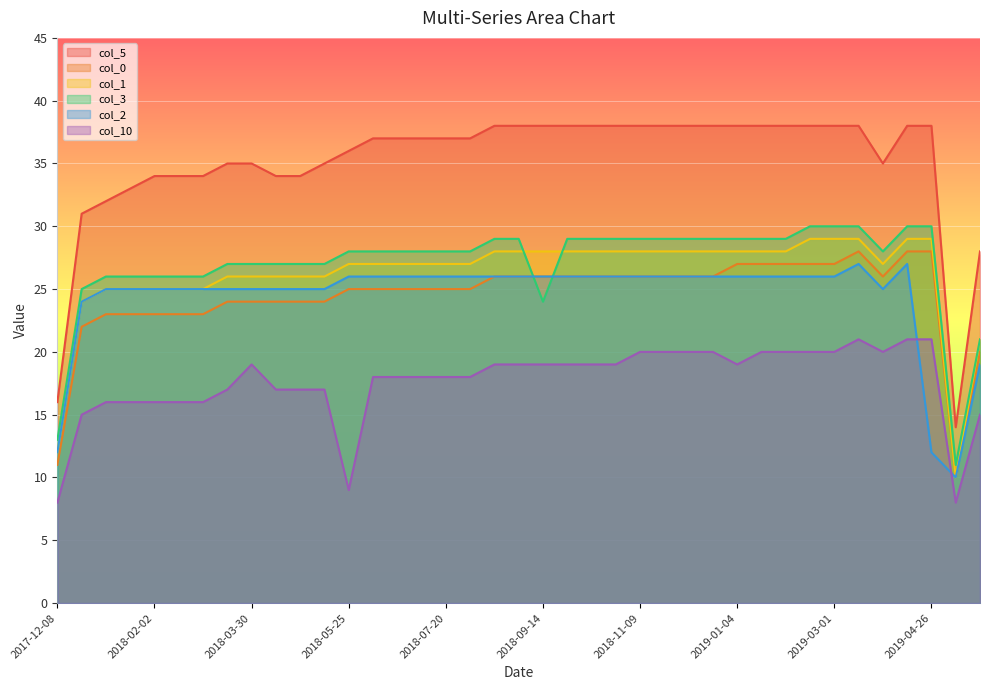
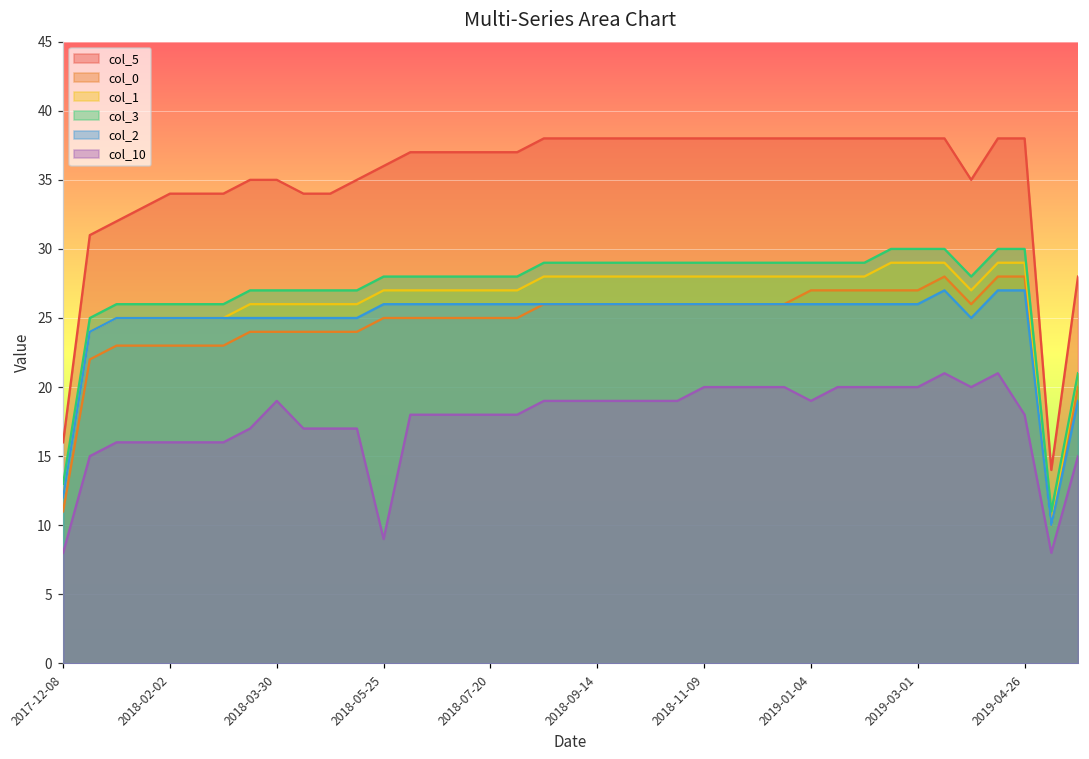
  {
    "col_3": {
      "2017-12-08": 13,
      "2018-02-02": 26,
      "2018-03-30": 27,
      "2018-05-25": 28,
      "2018-07-20": 28,
-     "2018-09-14": 24,
+     "2018-09-14": 29,
      "2018-11-09": 29,
      "2019-01-04": 29,
      "2019-03-01": 30,
      "2019-04-26": 30
    },
    "col_2": {
      "2018-03-30": 25,
      "2018-05-25": 26,
      "2018-07-20": 26,
      "2019-01-04": 26,
      "2019-03-01": 26,
-     "2019-04-26": 12
+     "2019-04-26": 27
    },
    "col_10": {
      "2017-12-08": 8,
      "2018-02-02": 16,
      "2018-03-30": 19,
      "2018-05-25": 9,
      "2018-07-20": 18,
      "2018-09-14": 19,
      "2018-11-09": 20,
      "2019-01-04": 19,
      "2019-03-01": 20,
-     "2019-04-26": 21
+     "2019-04-26": 18
    }
  }
